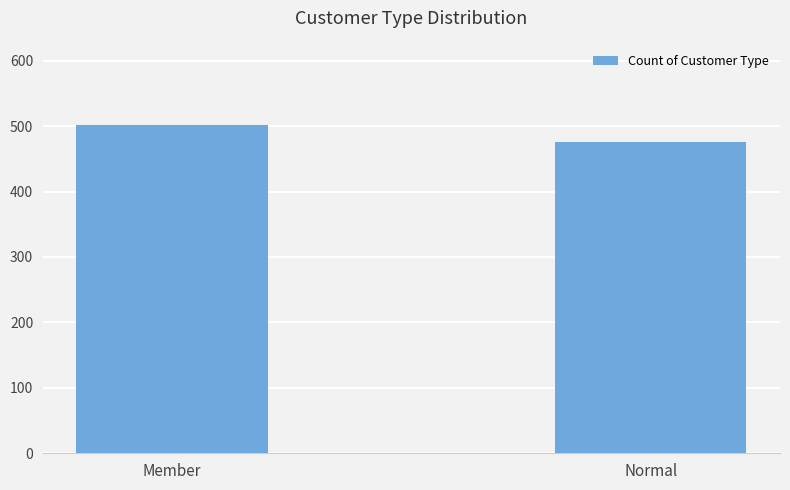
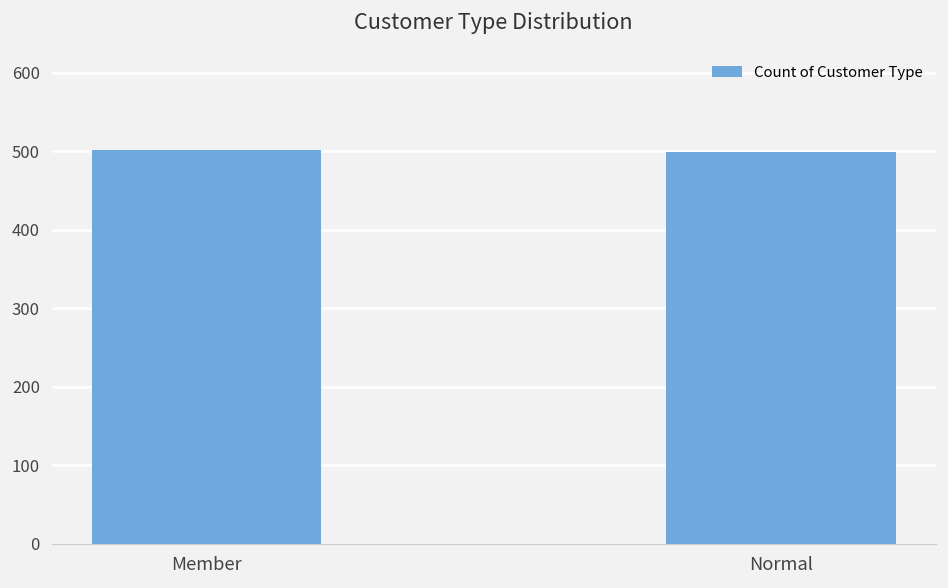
  {
    "Member": 500,
-   "Normal": 480
+   "Normal": 500
  }
